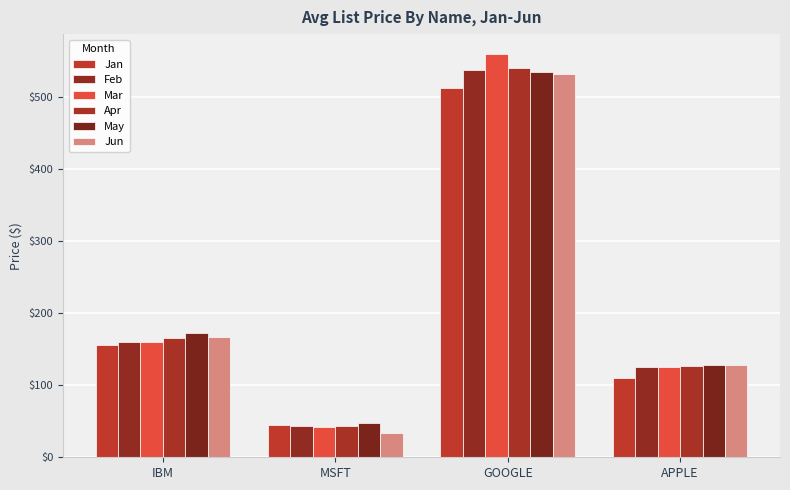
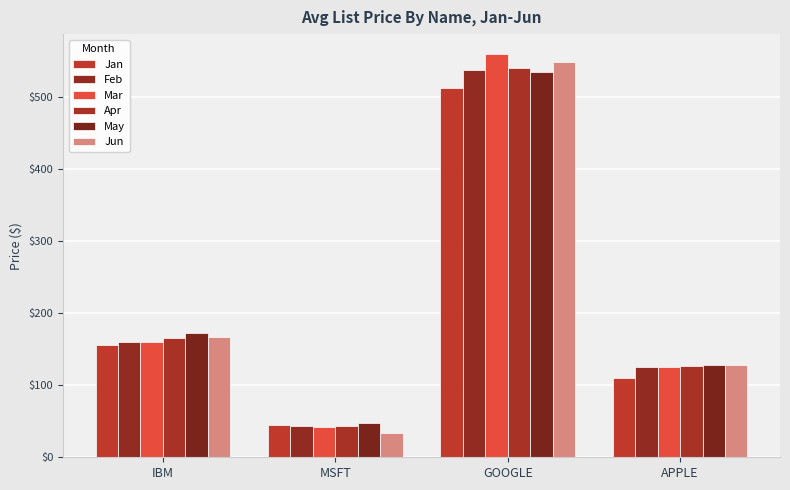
  {
    "Jun": {
      "IBM": "$170",
      "MSFT": "$30",
-     "GOOGLE": "$530",
+     "GOOGLE": "$550",
      "APPLE": "$130"
    }
  }
